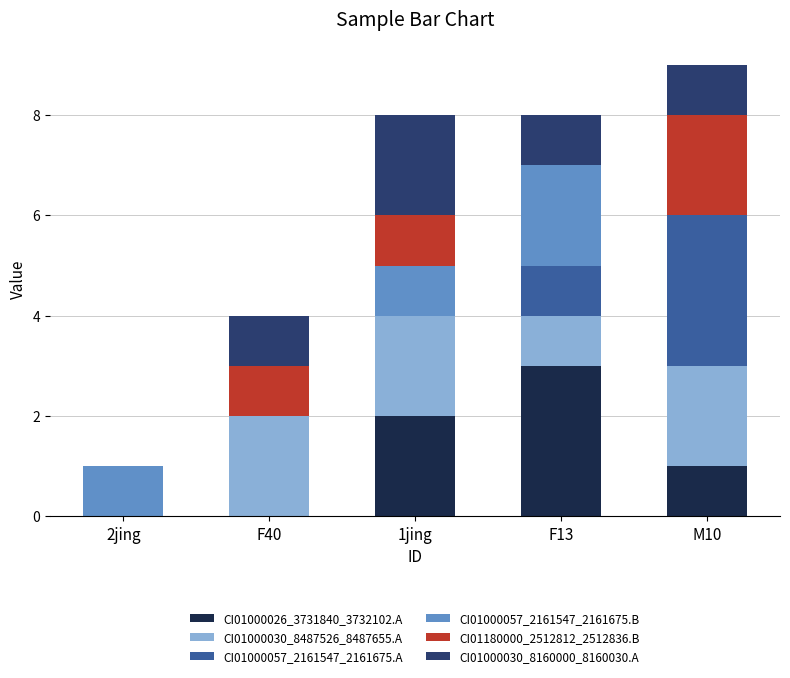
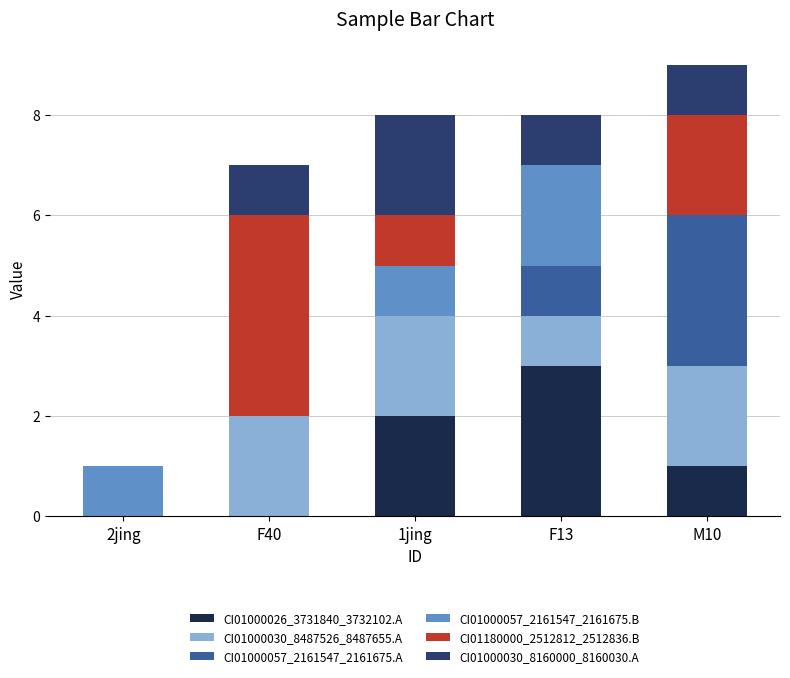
  {
    "CI01180000_2512812_2512836.B": {
      "2jing": 0,
-     "F40": 1,
+     "F40": 4,
      "1jing": 1,
      "F13": 0,
      "M10": 2
    }
  }
